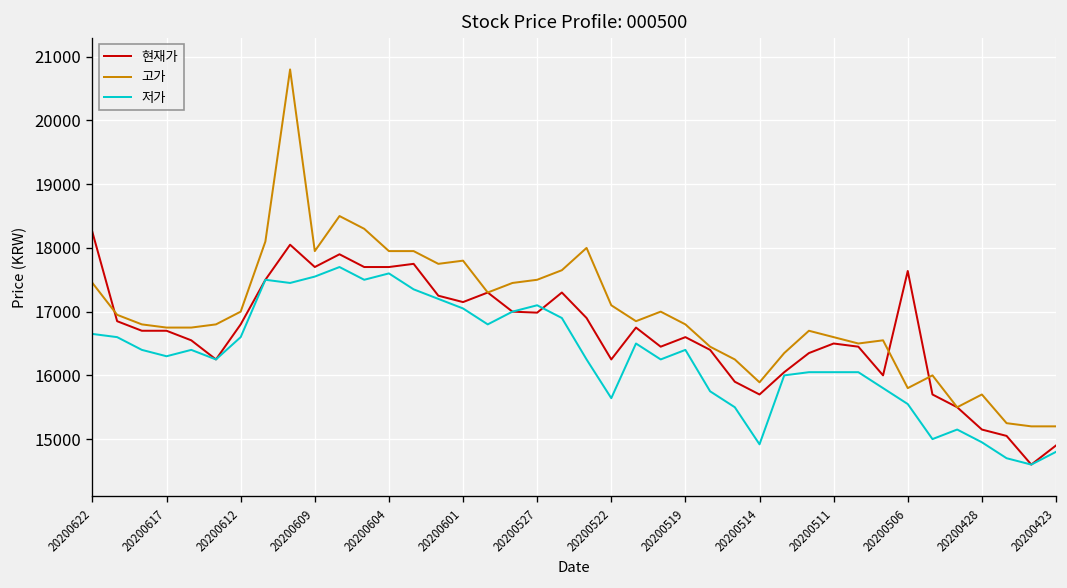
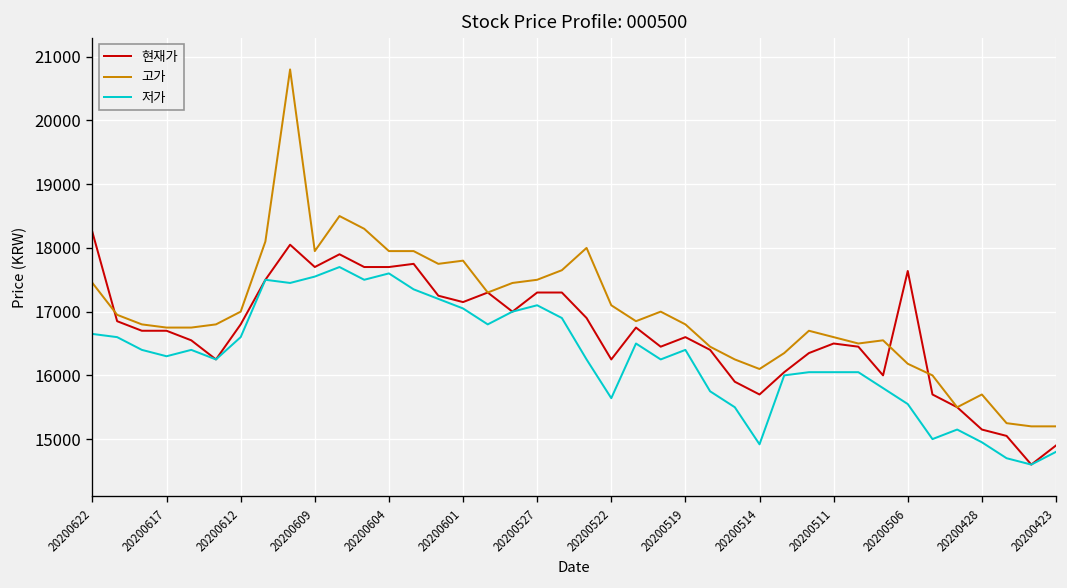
  {
    "현재가": {
      "20200622": 18200,
      "20200617": 16700,
      "20200612": 16800,
      "20200609": 17700,
      "20200604": 17700,
      "20200601": 17200,
-     "20200527": 17000,
+     "20200527": 17300,
      "20200522": 16300,
      "20200519": 16600,
      "20200514": 15700,
      "20200511": 16500,
      "20200506": 17600,
      "20200428": 15200,
      "20200423": 14900
    },
    "고가": {
      "20200622": 17500,
      "20200617": 16800,
      "20200612": 17000,
      "20200609": 18000,
      "20200604": 18000,
      "20200601": 17800,
      "20200527": 17500,
      "20200522": 17100,
      "20200519": 16800,
-     "20200514": 15900,
+     "20200514": 16100,
      "20200511": 16600,
-     "20200506": 15800,
+     "20200506": 16200,
      "20200428": 15700,
      "20200423": 15200
    },
    "저가": {
      "20200622": 16700,
      "20200617": 16300,
      "20200612": 16600,
      "20200609": 17600,
      "20200604": 17600,
      "20200601": 17100,
      "20200527": 17100,
      "20200522": 15600,
      "20200519": 16400,
      "20200514": 14900,
      "20200511": 16100,
      "20200506": 15600,
      "20200428": 15000,
      "20200423": 14800
    }
  }
